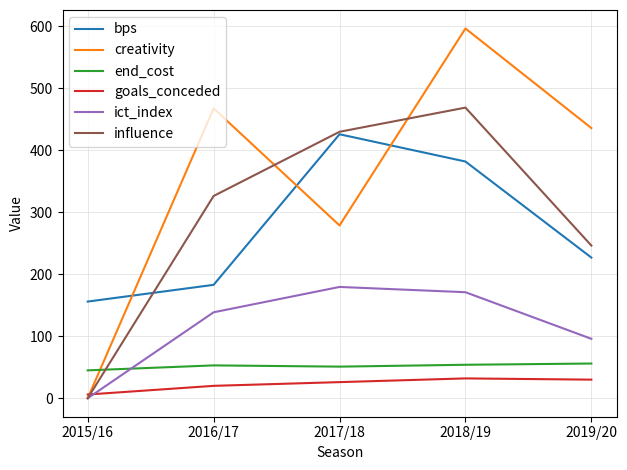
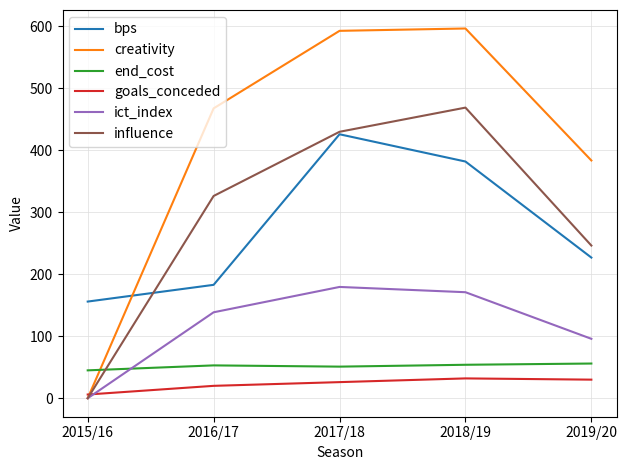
  {
    "bps": {
      "2015/16": 160,
      "2016/17": 180,
      "2018/19": 380,
      "2019/20": 230
    },
    "creativity": {
-     "2017/18": 280,
+     "2017/18": 590,
      "2018/19": 600,
-     "2019/20": 440
+     "2019/20": 380
    },
    "end_cost": {
      "2015/16": 50,
      "2016/17": 50,
      "2017/18": 50,
      "2018/19": 50,
      "2019/20": 60
    },
    "goals_conceded": {
      "2015/16": 10,
      "2016/17": 20,
      "2017/18": 30,
      "2018/19": 30,
      "2019/20": 30
    },
    "ict_index": {
      "2016/17": 140,
      "2017/18": 180,
      "2018/19": 170,
      "2019/20": 100
    },
    "influence": {
      "2016/17": 330,
      "2018/19": 470,
      "2019/20": 250
    }
  }
